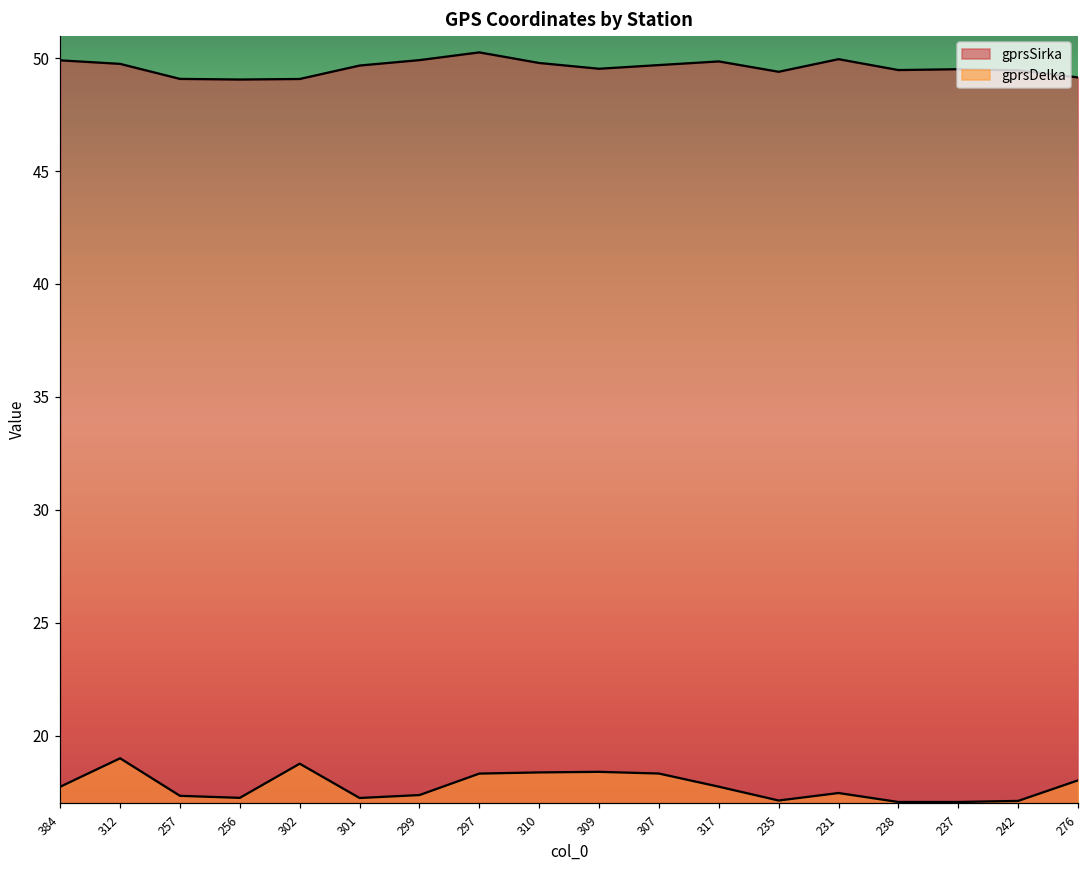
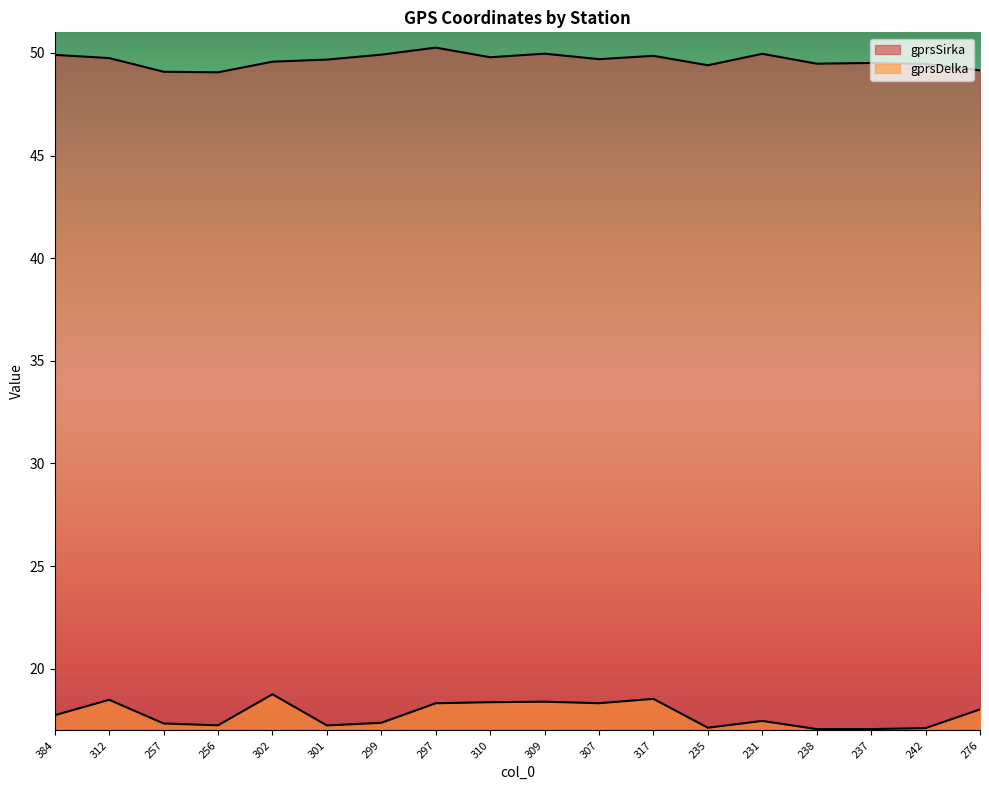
  {
    "gprsSirka": {
      "384": 49.9,
      "312": 49.7,
      "257": 49.1,
      "256": 49.1,
-     "302": 49.1,
+     "302": 49.6,
      "301": 49.7,
      "299": 49.9,
      "297": 50.3,
      "310": 49.8,
-     "309": 49.5,
+     "309": 50.0,
      "307": 49.7,
      "317": 49.9,
      "235": 49.4,
      "231": 50.0,
      "238": 49.5,
      "276": 49.1
    },
    "gprsDelka": {
      "384": 17.7,
-     "312": 19.0,
+     "312": 18.5,
      "257": 17.3,
      "256": 17.2,
      "302": 18.8,
      "301": 17.2,
      "299": 17.4,
      "297": 18.3,
      "310": 18.4,
      "309": 18.4,
      "307": 18.3,
-     "317": 17.7,
+     "317": 18.5,
      "235": 17.1,
      "231": 17.5,
      "238": 17.1,
      "237": 17.1,
      "242": 17.1,
      "276": 18.0
    }
  }
